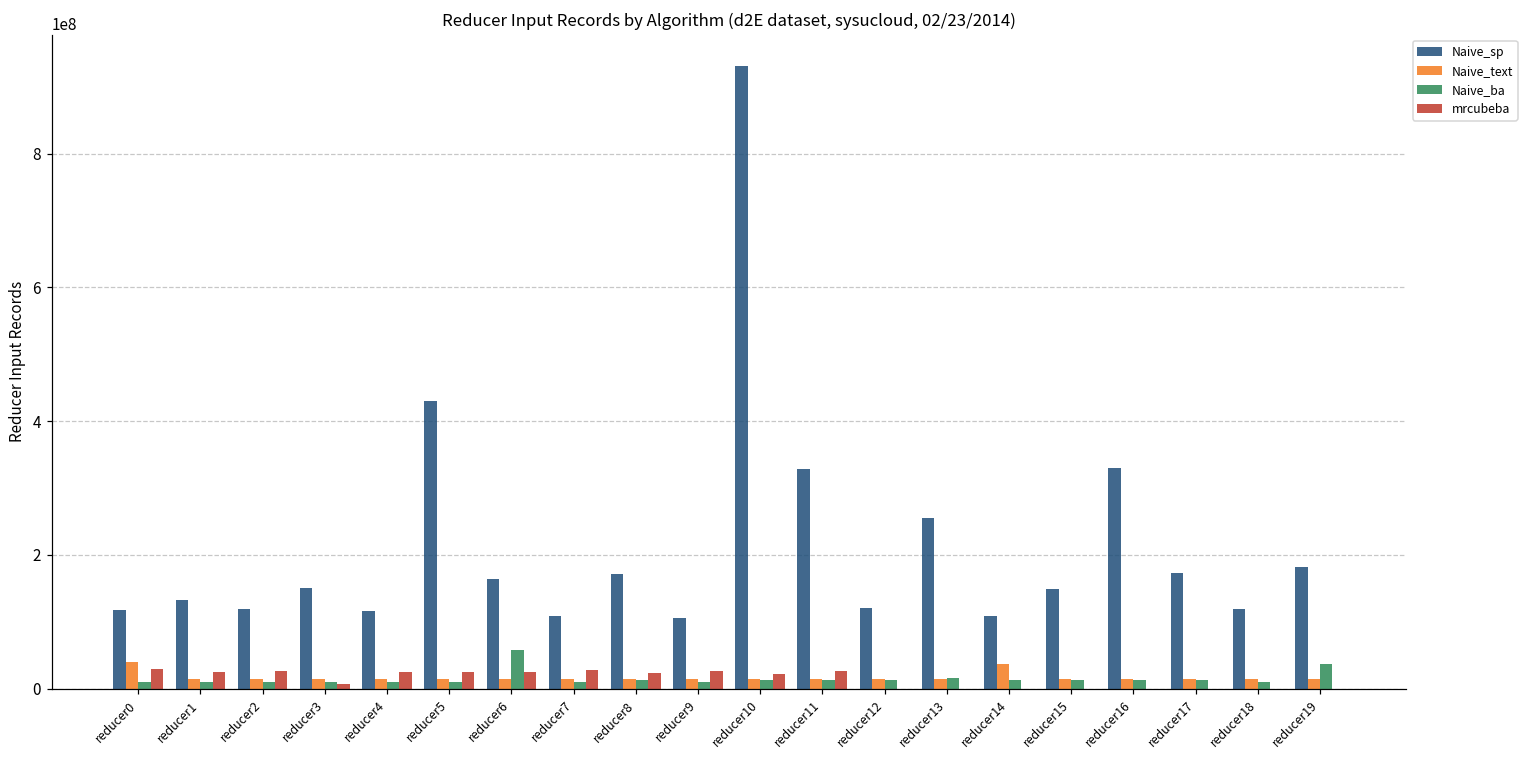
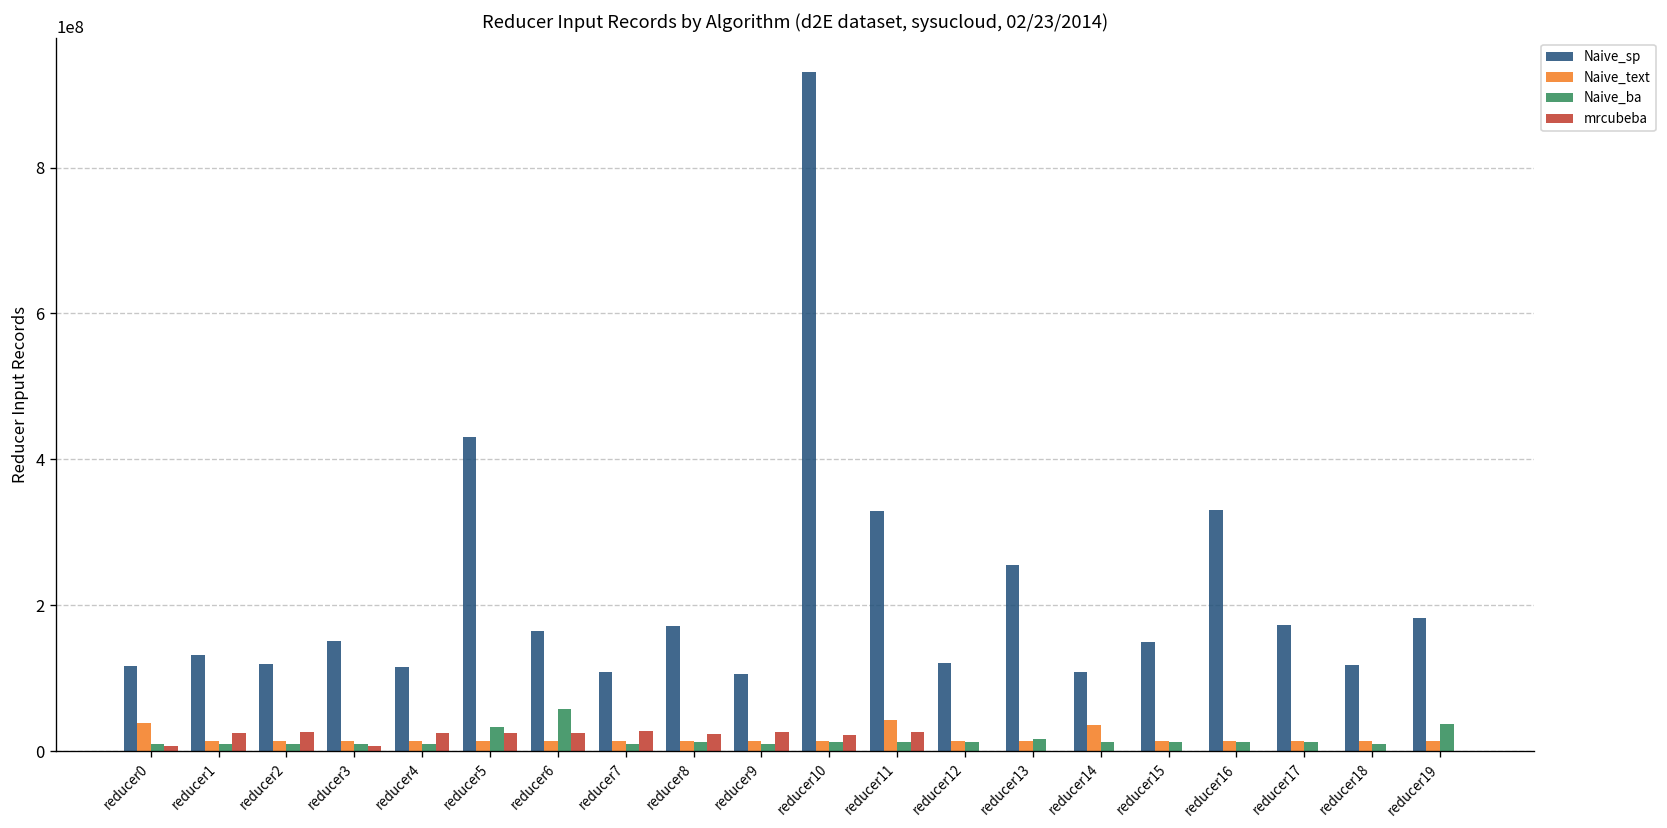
  {
    "Naive_sp": {
      "reducer0": 120000000,
      "reducer1": 130000000,
      "reducer2": 120000000,
      "reducer3": 150000000,
      "reducer4": 120000000,
      "reducer5": 430000000,
      "reducer6": 160000000,
      "reducer7": 110000000,
      "reducer8": 170000000,
      "reducer9": 110000000,
      "reducer10": 930000000,
      "reducer11": 330000000,
      "reducer12": 120000000,
      "reducer13": 250000000,
      "reducer14": 110000000,
      "reducer15": 150000000,
      "reducer16": 330000000,
      "reducer17": 170000000,
      "reducer18": 120000000,
      "reducer19": 180000000
    },
    "Naive_text": {
      "reducer0": 40000000,
      "reducer1": 10000000,
      "reducer2": 10000000,
      "reducer3": 10000000,
      "reducer4": 10000000,
      "reducer5": 10000000,
      "reducer6": 10000000,
      "reducer7": 10000000,
      "reducer8": 10000000,
      "reducer9": 10000000,
      "reducer10": 10000000,
-     "reducer11": 10000000,
+     "reducer11": 40000000,
      "reducer12": 10000000,
      "reducer13": 10000000,
      "reducer14": 40000000,
      "reducer15": 10000000,
      "reducer16": 10000000,
      "reducer17": 10000000,
      "reducer18": 10000000,
      "reducer19": 10000000
    },
    "Naive_ba": {
      "reducer0": 10000000,
      "reducer1": 10000000,
      "reducer2": 10000000,
      "reducer3": 10000000,
      "reducer4": 10000000,
-     "reducer5": 10000000,
+     "reducer5": 30000000,
      "reducer6": 60000000,
      "reducer7": 10000000,
      "reducer8": 10000000,
      "reducer9": 10000000,
      "reducer10": 10000000,
      "reducer11": 10000000,
      "reducer12": 10000000,
      "reducer13": 20000000,
      "reducer14": 10000000,
      "reducer15": 10000000,
      "reducer16": 10000000,
      "reducer17": 10000000,
      "reducer18": 10000000,
      "reducer19": 40000000
    },
    "mrcubeba": {
-     "reducer0": 30000000,
+     "reducer0": 10000000,
      "reducer1": 20000000,
      "reducer2": 30000000,
      "reducer3": 10000000,
      "reducer4": 20000000,
      "reducer5": 20000000,
      "reducer6": 20000000,
      "reducer7": 30000000,
      "reducer8": 20000000,
      "reducer9": 30000000,
      "reducer10": 20000000,
      "reducer11": 30000000,
      "reducer12": 0,
      "reducer13": 0,
      "reducer14": 0,
      "reducer15": 0,
      "reducer16": 0,
      "reducer17": 0,
      "reducer18": 0,
      "reducer19": 0
    }
  }
